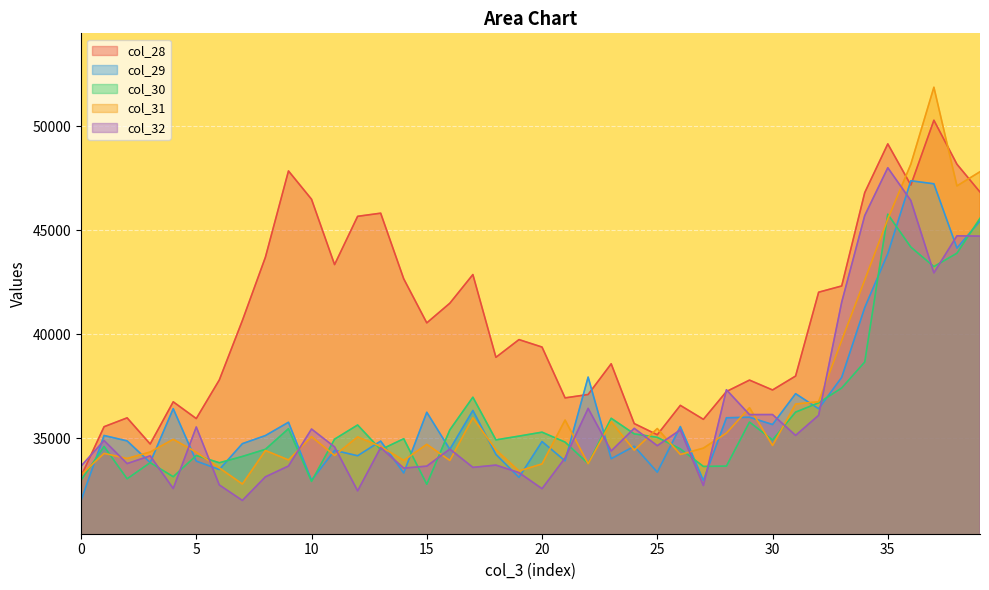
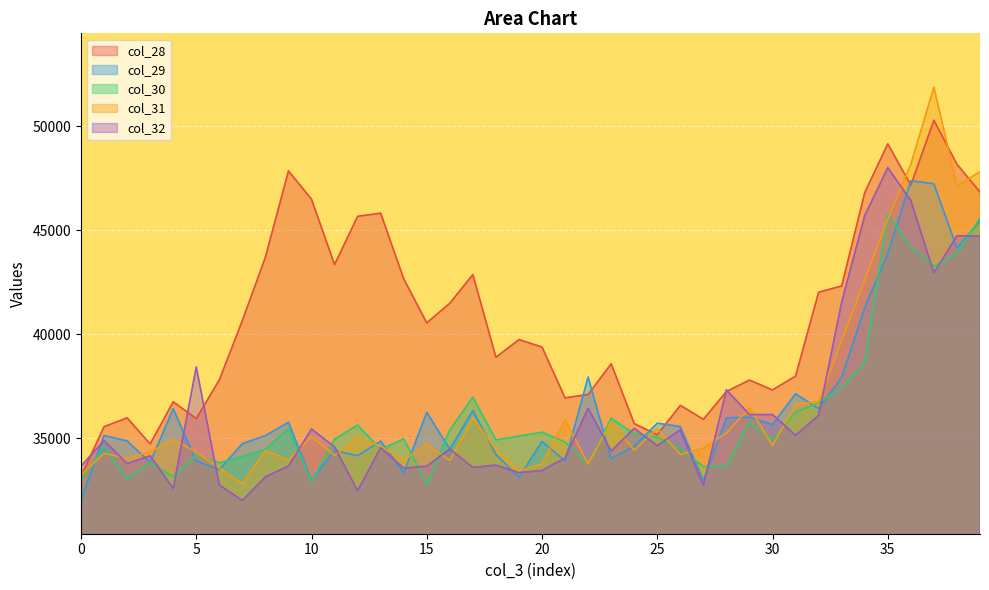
  {
    "col_29": {
      "0": 32000,
      "5": 33900,
      "15": 36200,
      "20": 34800,
-     "25": 33400,
+     "25": 35700,
      "30": 35700,
      "35": 43900
    },
    "col_30": {
      "0": 33000,
      "5": 34200,
      "15": 32800,
      "20": 35300,
      "30": 34900,
      "35": 45800
    },
    "col_32": {
      "0": 33700,
-     "5": 35500,
+     "5": 38400,
      "10": 35400,
      "15": 33700,
-     "20": 32600,
+     "20": 33400,
      "25": 34600,
      "30": 36100,
      "35": 48000
    }
  }
